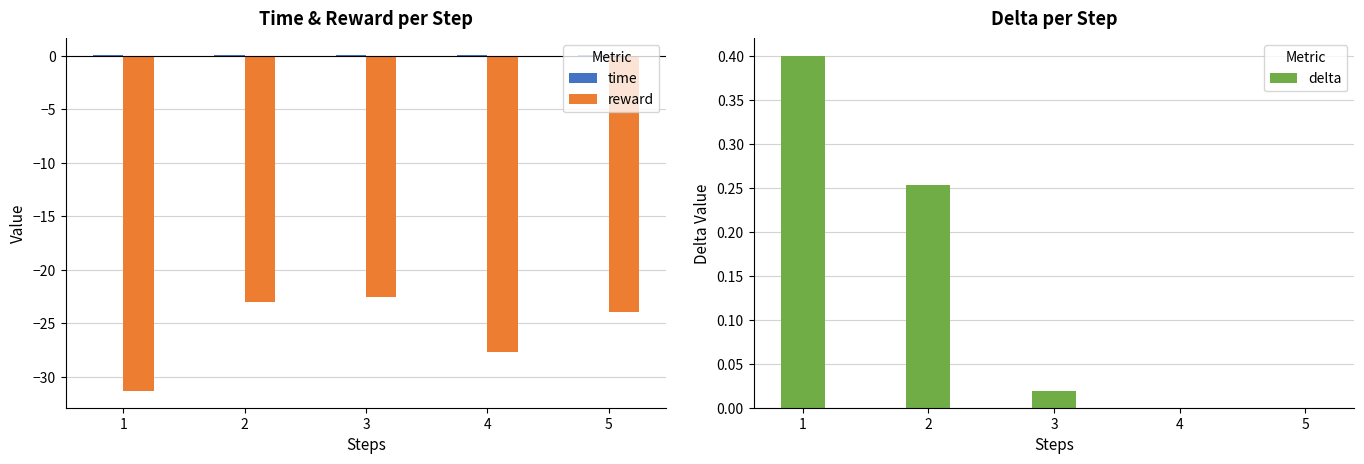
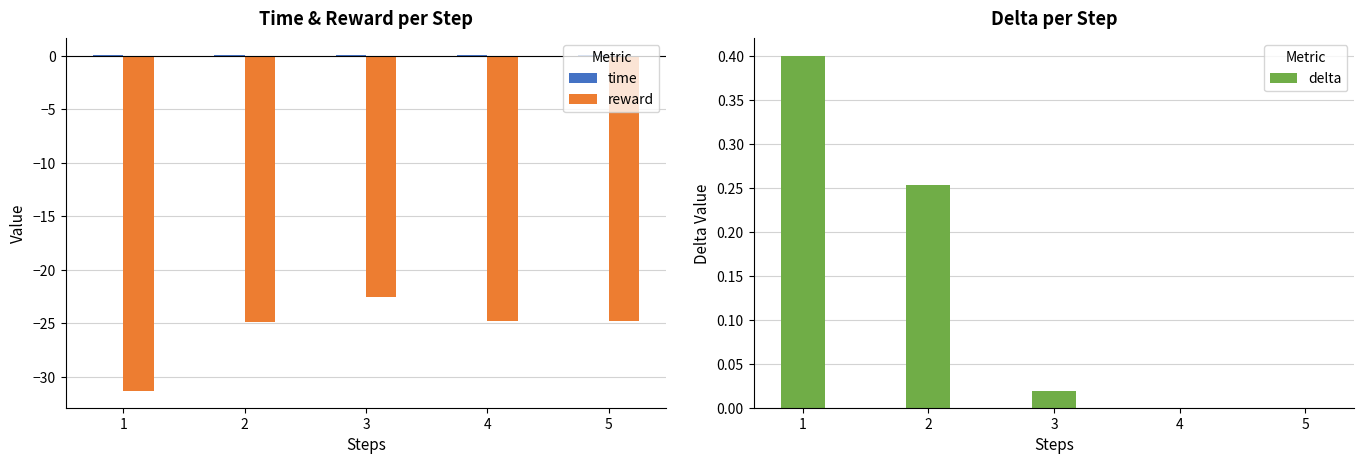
  {
    "Time & Reward per Step": {
      "reward": {
        "1": -31.3,
-       "2": -23.0,
+       "2": -24.9,
        "3": -22.5,
-       "4": -27.7,
-       "5": -24.0
+       "4": -24.8,
+       "5": -24.8
      }
    },
    "Delta per Step": {
      "1": 0.40,
      "2": 0.25,
      "3": 0.02
    }
  }
